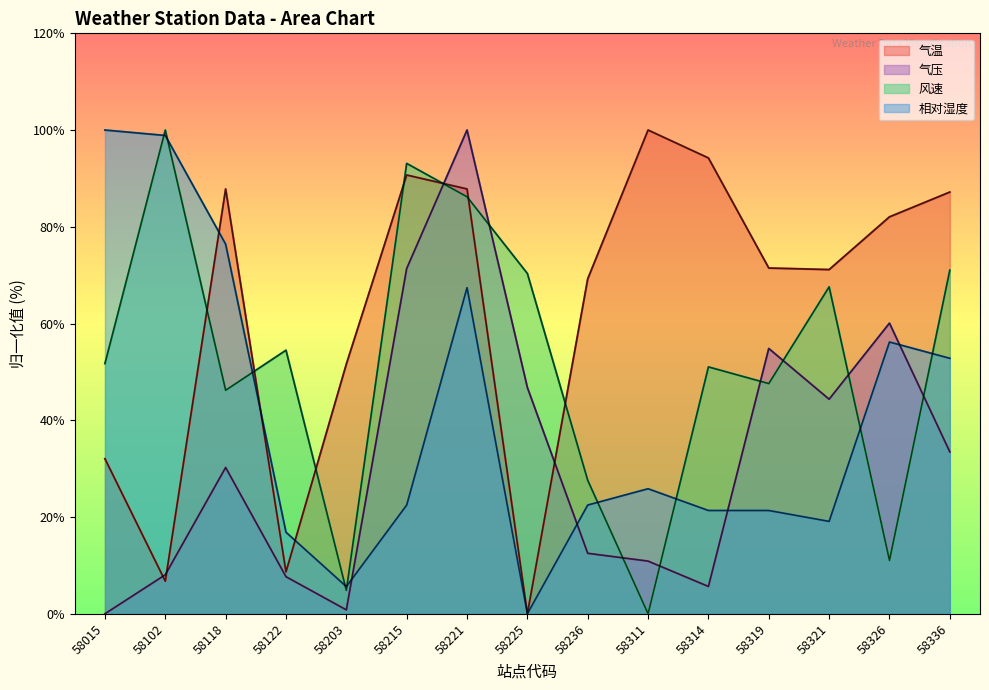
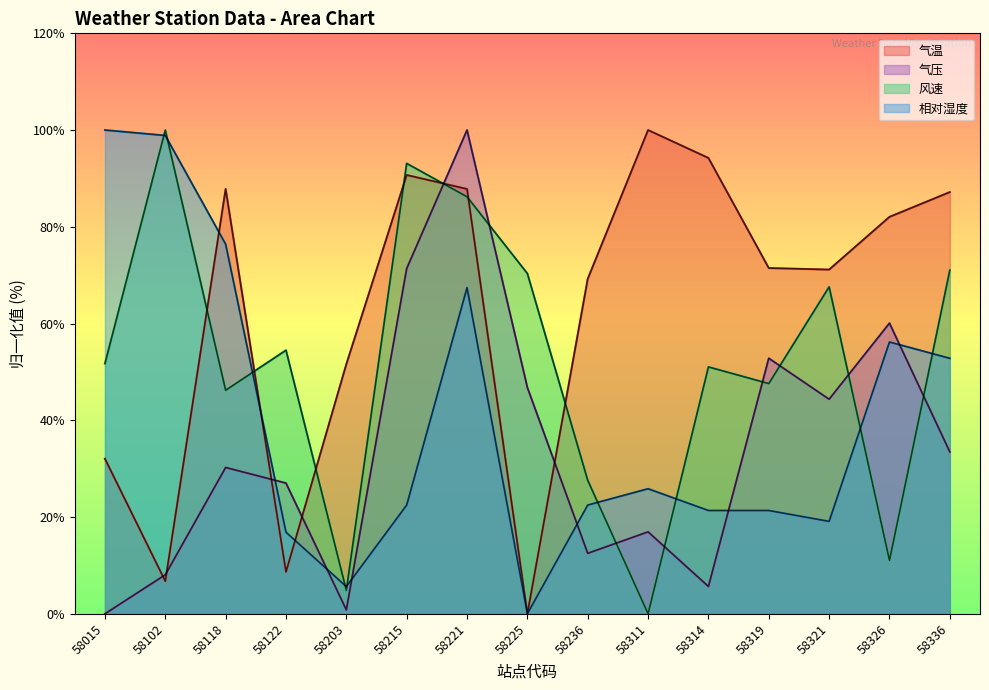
  {
    "气温": {
      "58015": "32%",
      "58102": "7%",
      "58118": "88%",
      "58122": "9%",
      "58203": "52%",
      "58215": "91%",
      "58221": "88%",
      "58236": "69%",
      "58311": "100%",
      "58314": "94%",
      "58319": "71%",
      "58321": "71%",
      "58326": "82%",
      "58336": "87%"
    },
    "气压": {
      "58015": "0%",
      "58102": "8%",
      "58118": "30%",
-     "58122": "8%",
+     "58122": "27%",
      "58203": "1%",
      "58215": "71%",
      "58221": "100%",
      "58225": "47%",
      "58236": "13%",
-     "58311": "11%",
+     "58311": "17%",
      "58314": "6%",
-     "58319": "55%",
+     "58319": "53%",
      "58321": "44%",
      "58326": "60%",
      "58336": "33%"
    },
    "风速": {
      "58015": "52%",
      "58102": "100%",
      "58118": "46%",
      "58122": "54%",
      "58203": "5%",
      "58215": "93%",
      "58221": "86%",
      "58225": "70%",
      "58236": "28%",
      "58311": "0%",
      "58314": "51%",
      "58319": "48%",
      "58321": "68%",
      "58326": "11%",
      "58336": "71%"
    },
    "相对湿度": {
      "58015": "100%",
      "58102": "99%",
      "58118": "76%",
      "58122": "17%",
      "58203": "6%",
      "58215": "22%",
      "58221": "67%",
      "58236": "22%",
      "58311": "26%",
      "58314": "21%",
      "58319": "21%",
      "58321": "19%",
      "58326": "56%",
      "58336": "53%"
    }
  }
